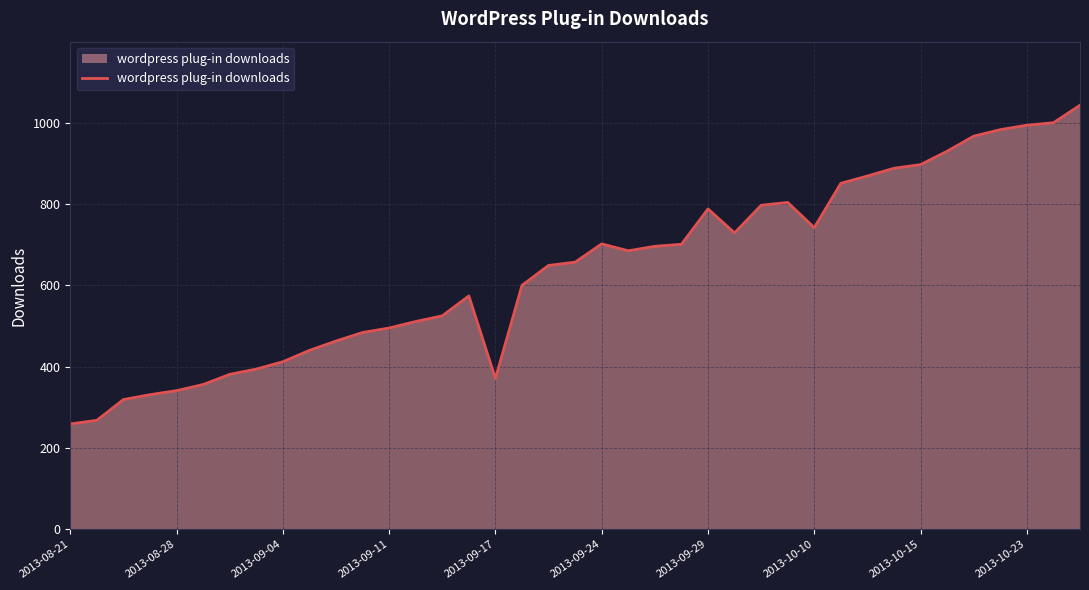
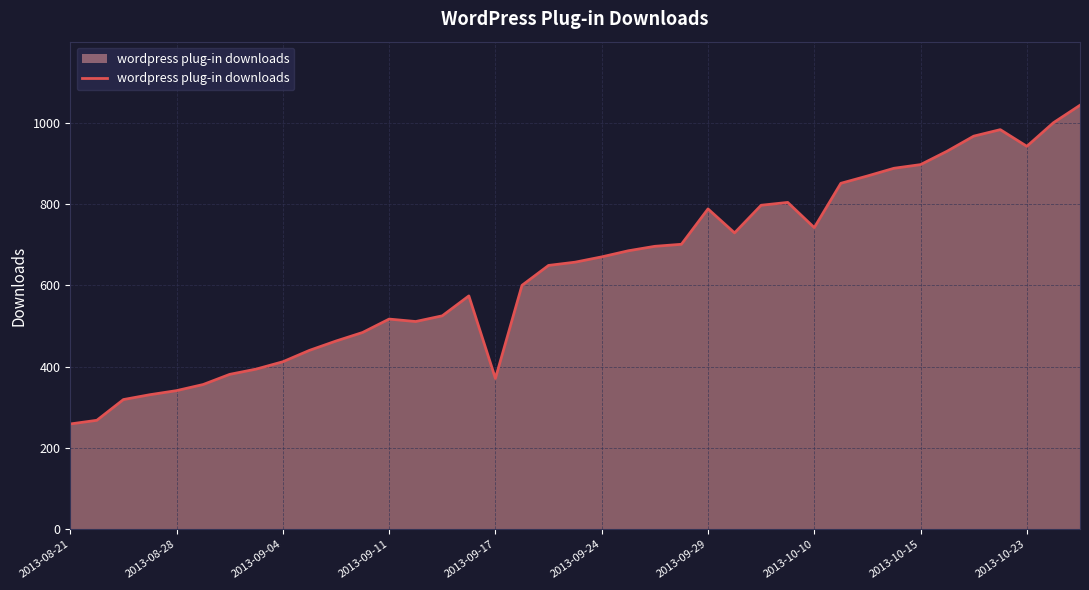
  {
    "2013-08-21": 260,
    "2013-08-28": 340,
    "2013-09-04": 410,
-   "2013-09-11": 500,
+   "2013-09-11": 520,
    "2013-09-17": 370,
-   "2013-09-24": 700,
+   "2013-09-24": 670,
    "2013-09-29": 790,
    "2013-10-10": 740,
    "2013-10-15": 900,
-   "2013-10-23": 990
+   "2013-10-23": 940
  }
